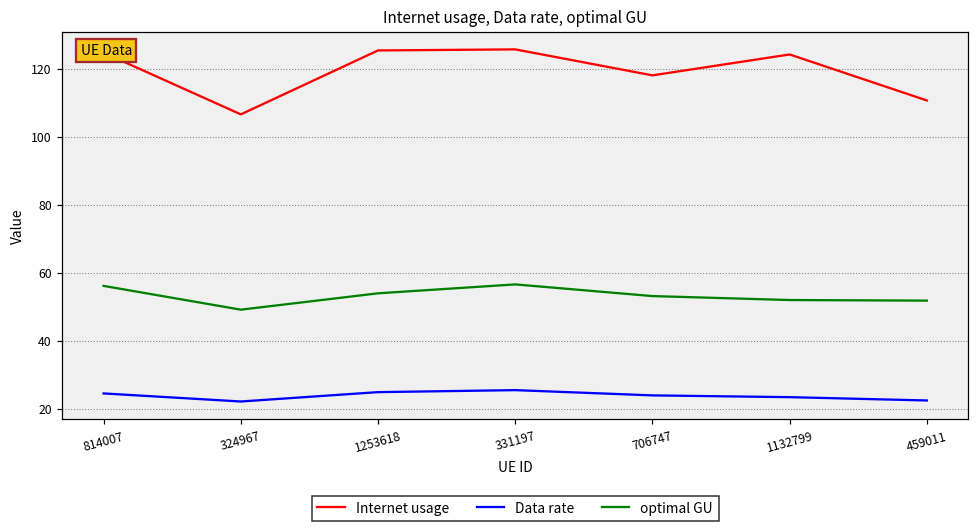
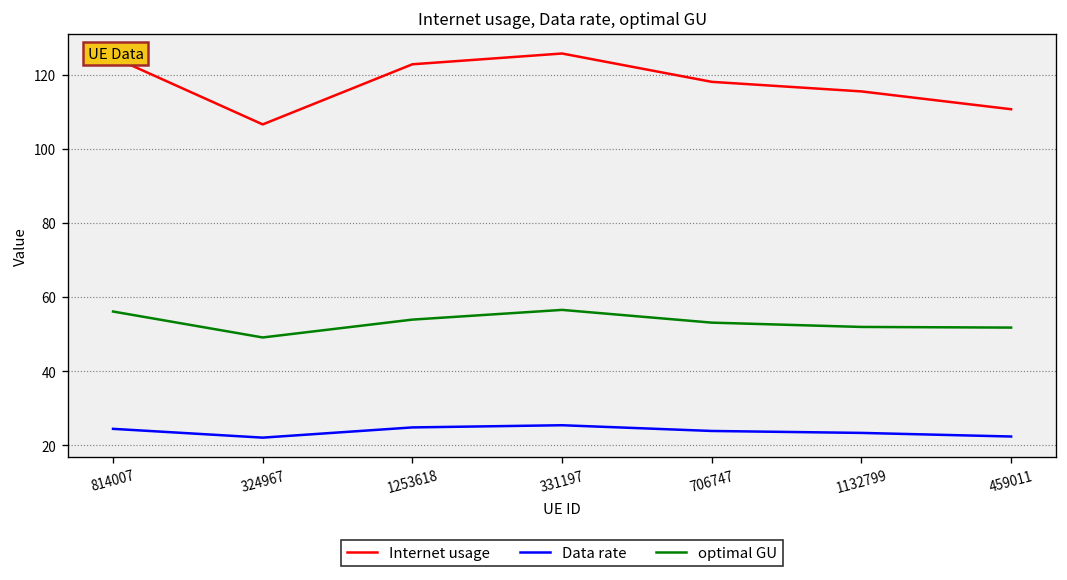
  {
    "Internet usage": {
      "324967": 107,
-     "1253618": 125,
+     "1253618": 123,
      "331197": 126,
      "706747": 118,
-     "1132799": 124,
+     "1132799": 115,
      "459011": 111
    },
    "Data rate": {
      "814007": 24,
      "324967": 22,
      "1253618": 25,
      "331197": 25,
      "706747": 24,
      "1132799": 23,
      "459011": 22
    },
    "optimal GU": {
      "814007": 56,
      "324967": 49,
      "1253618": 54,
      "331197": 57,
      "706747": 53,
      "1132799": 52,
      "459011": 52
    }
  }
